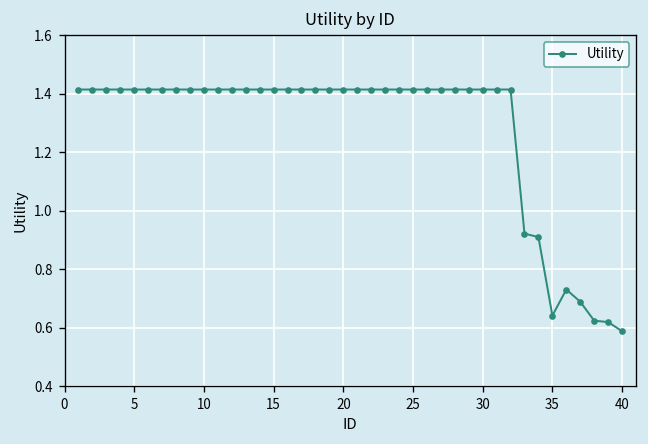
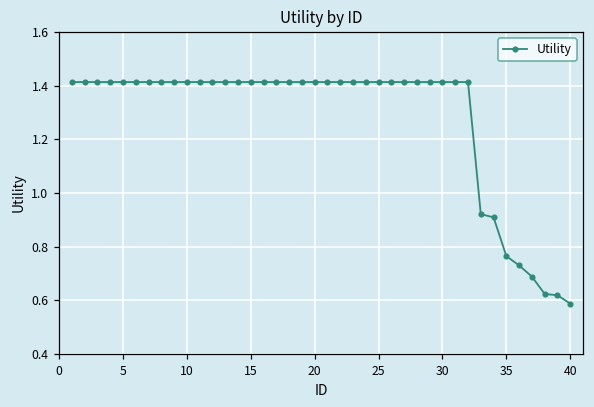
  {
    "5": 1.41,
    "10": 1.41,
    "15": 1.41,
    "20": 1.41,
    "25": 1.41,
    "30": 1.41,
-   "35": 0.64,
+   "35": 0.76,
    "40": 0.59
  }
